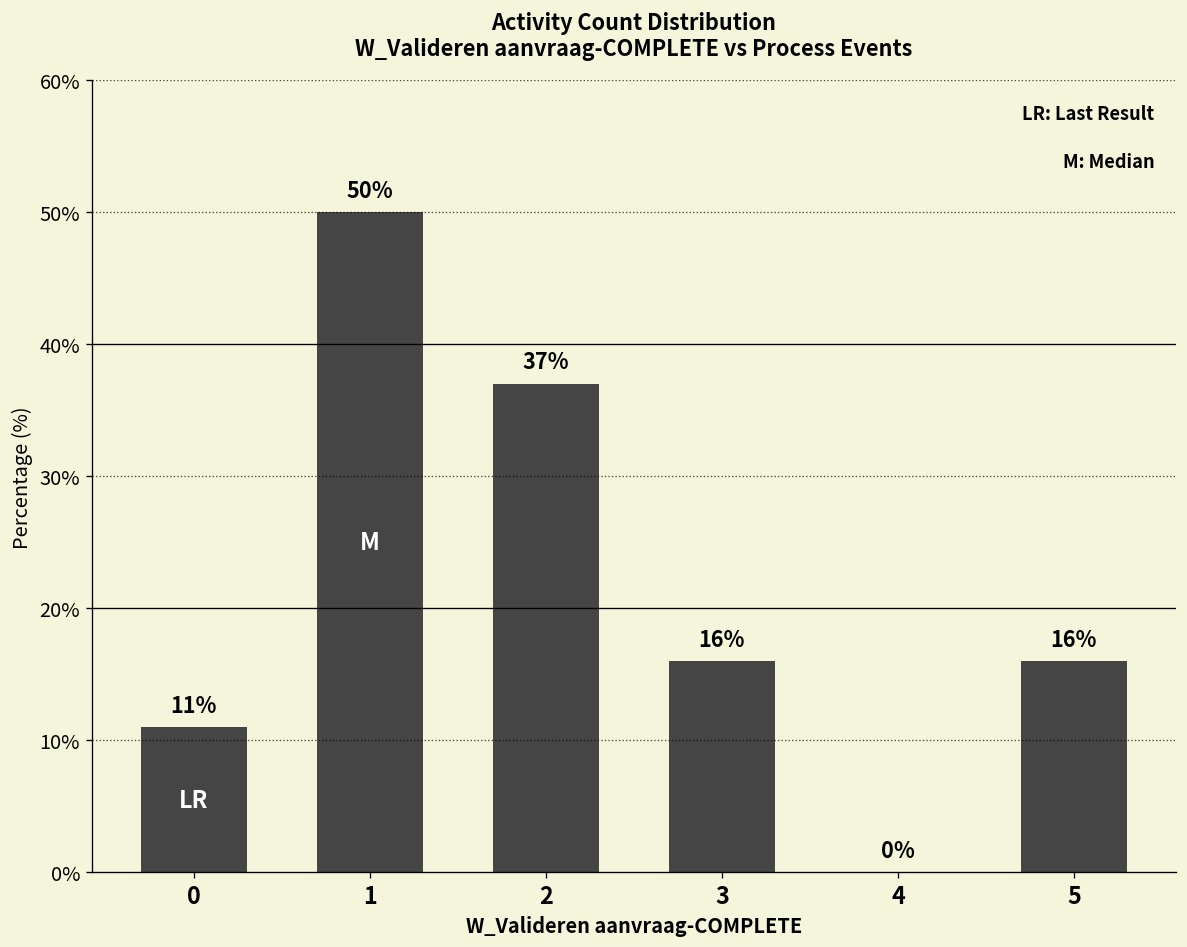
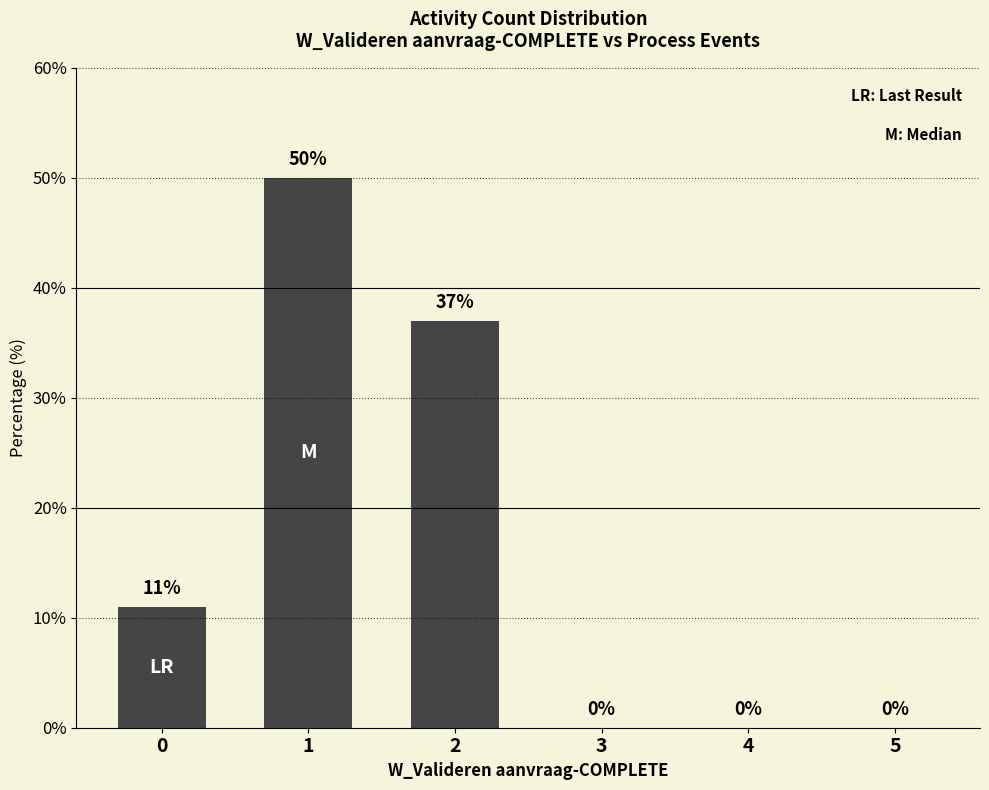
  {
    "0": "11%",
    "1": "50%",
    "2": "37%",
-   "3": "16%",
+   "3": "0%",
    "4": "0%",
-   "5": "16%"
+   "5": "0%"
  }
